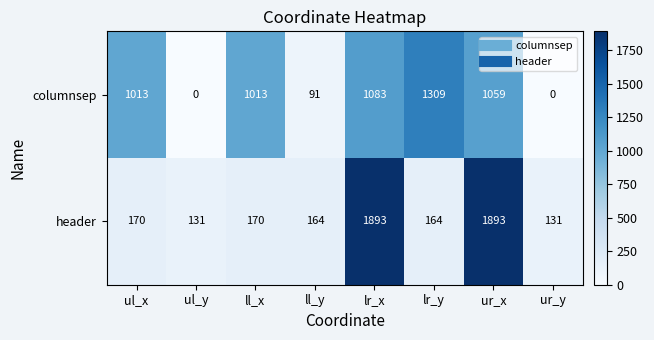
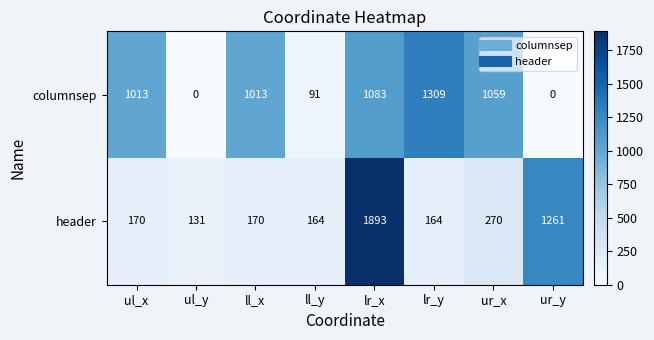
  {
    "columnsep": {
      "ul_x": 1013,
      "ul_y": 0,
      "ll_x": 1013,
      "ll_y": 91,
      "lr_x": 1083,
      "lr_y": 1309,
      "ur_x": 1059,
      "ur_y": 0
    },
    "header": {
      "ul_x": 170,
      "ul_y": 131,
      "ll_x": 170,
      "ll_y": 164,
      "lr_x": 1893,
      "lr_y": 164,
-     "ur_x": 1893,
-     "ur_y": 131
+     "ur_x": 270,
+     "ur_y": 1261
    }
  }
